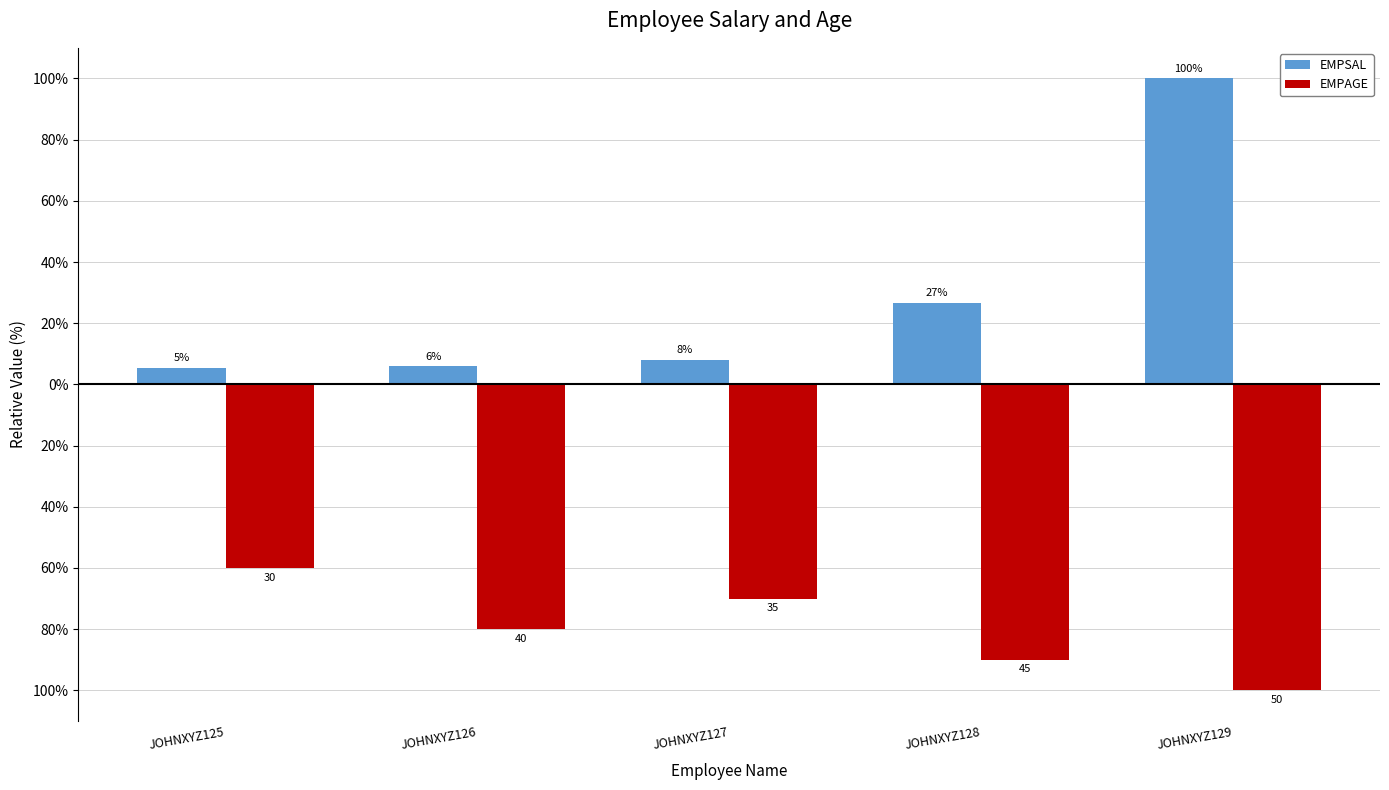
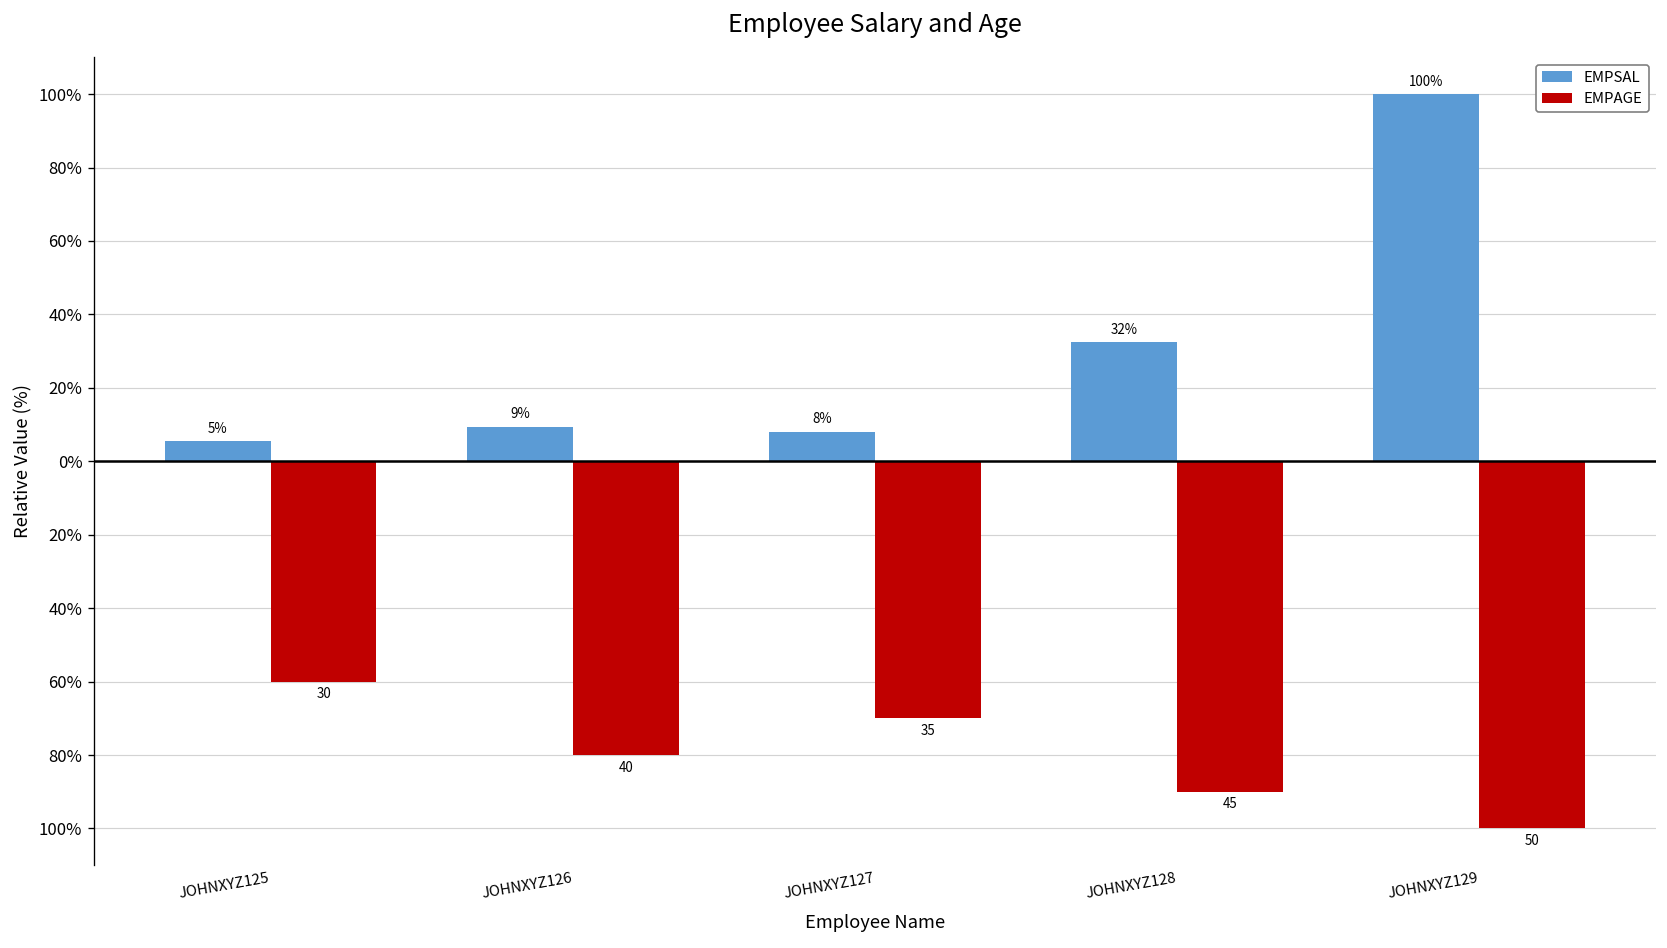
  {
    "EMPSAL": {
      "JOHNXYZ125": "5%",
-     "JOHNXYZ126": "6%",
+     "JOHNXYZ126": "9%",
      "JOHNXYZ127": "8%",
-     "JOHNXYZ128": "27%",
+     "JOHNXYZ128": "32%",
      "JOHNXYZ129": "100%"
    }
  }
